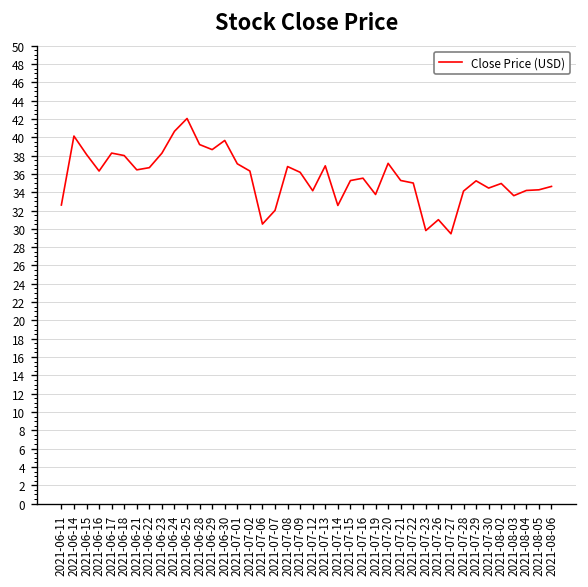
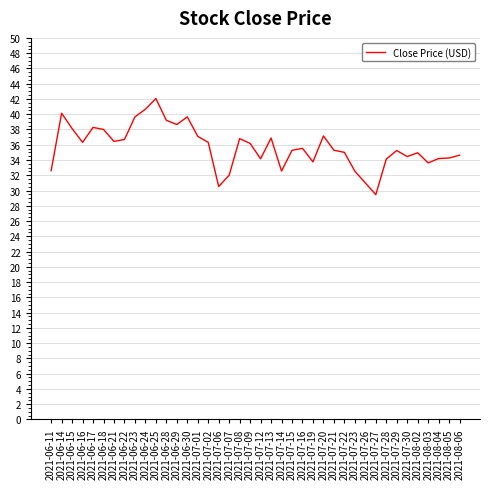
  {
    "2021-06-11": 33,
    "2021-06-14": 40,
    "2021-06-15": 38,
    "2021-06-16": 36,
    "2021-06-17": 38,
    "2021-06-18": 38,
    "2021-06-21": 36,
    "2021-06-22": 37,
-   "2021-06-23": 38,
+   "2021-06-23": 40,
    "2021-06-24": 41,
    "2021-06-25": 42,
    "2021-06-28": 39,
    "2021-06-29": 39,
    "2021-06-30": 40,
    "2021-07-01": 37,
    "2021-07-02": 36,
    "2021-07-06": 31,
    "2021-07-07": 32,
    "2021-07-08": 37,
    "2021-07-09": 36,
    "2021-07-12": 34,
    "2021-07-13": 37,
    "2021-07-14": 33,
    "2021-07-15": 35,
    "2021-07-16": 36,
    "2021-07-19": 34,
    "2021-07-20": 37,
    "2021-07-21": 35,
    "2021-07-22": 35,
-   "2021-07-23": 30,
+   "2021-07-23": 33,
    "2021-07-26": 31,
    "2021-07-27": 29,
    "2021-07-28": 34,
    "2021-07-29": 35,
    "2021-07-30": 34,
    "2021-08-02": 35,
    "2021-08-03": 34,
    "2021-08-04": 34,
    "2021-08-05": 34,
    "2021-08-06": 35
  }
